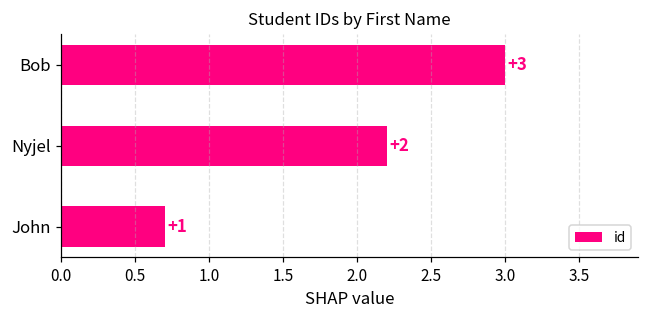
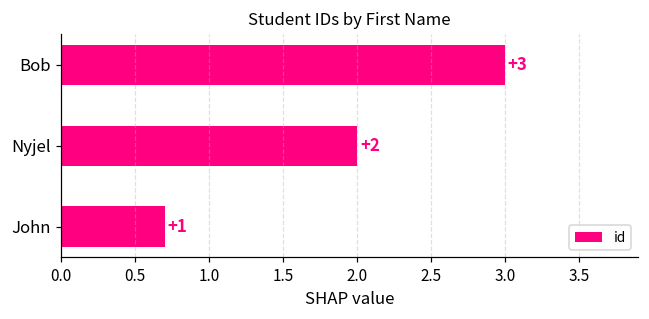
  {
-   "Nyjel": 2.2
+   "Nyjel": 2.0
  }
